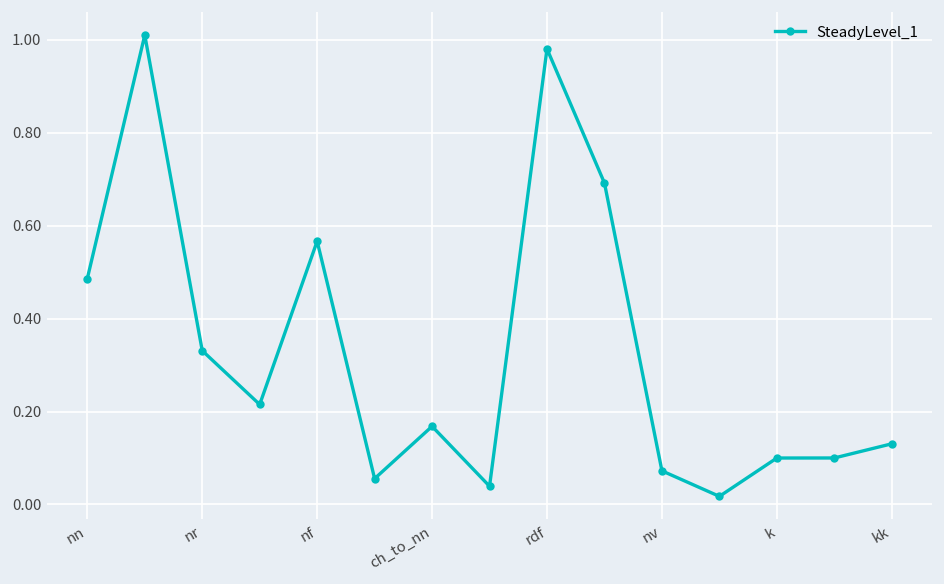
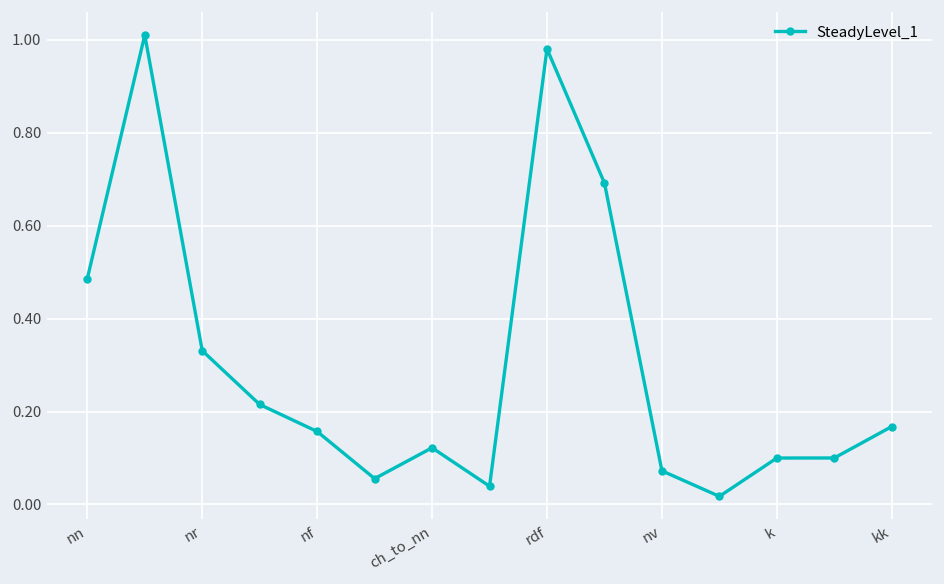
  {
    "nn": 0.49,
    "nr": 0.33,
-   "nf": 0.57,
-   "ch_to_nn": 0.17,
+   "nf": 0.16,
+   "ch_to_nn": 0.12,
    "rdf": 0.98,
    "nv": 0.07,
    "k": 0.10,
-   "kk": 0.13
+   "kk": 0.17
  }
